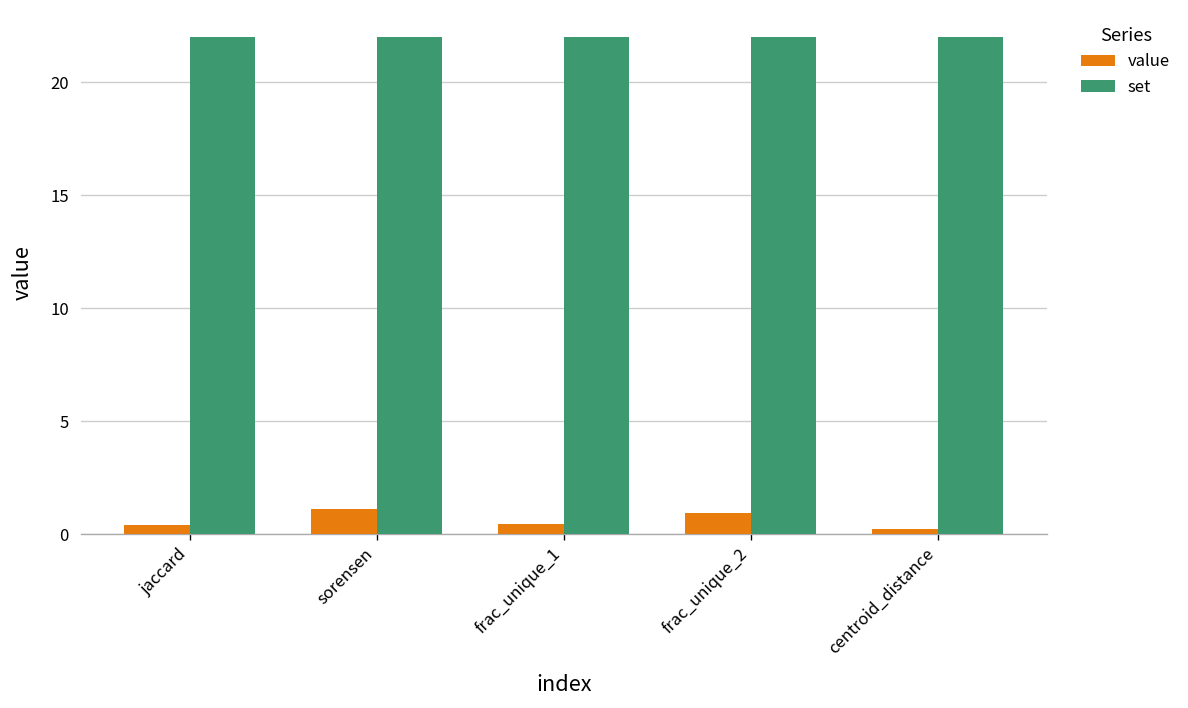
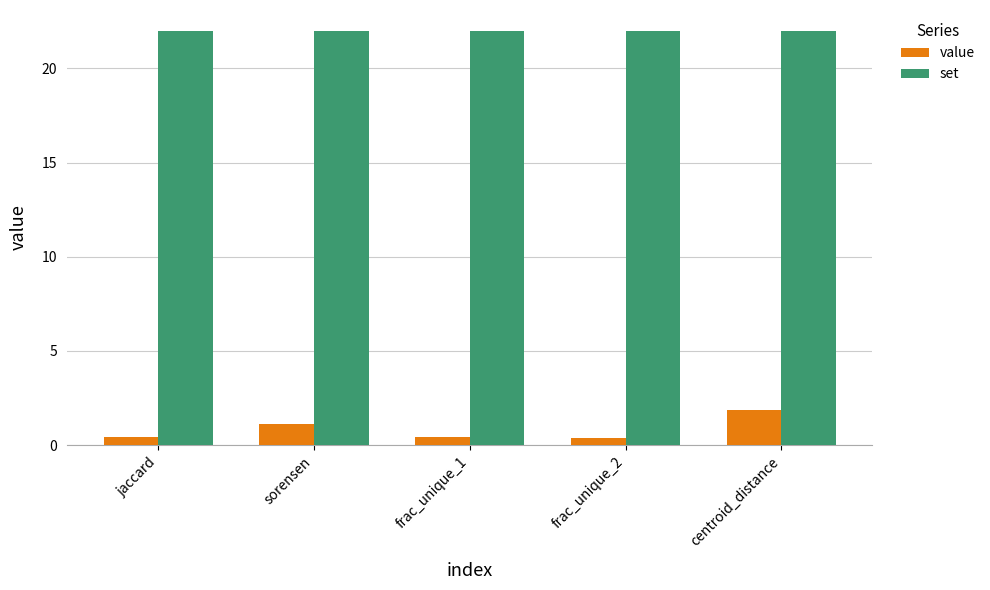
  {
    "value": {
      "jaccard": 0.4,
      "sorensen": 1.1,
      "frac_unique_1": 0.5,
-     "frac_unique_2": 0.9,
-     "centroid_distance": 0.2
+     "frac_unique_2": 0.4,
+     "centroid_distance": 1.8
    },
    "set": {
      "jaccard": 22.0,
      "sorensen": 22.0,
      "frac_unique_1": 22.0,
      "frac_unique_2": 22.0,
      "centroid_distance": 22.0
    }
  }
